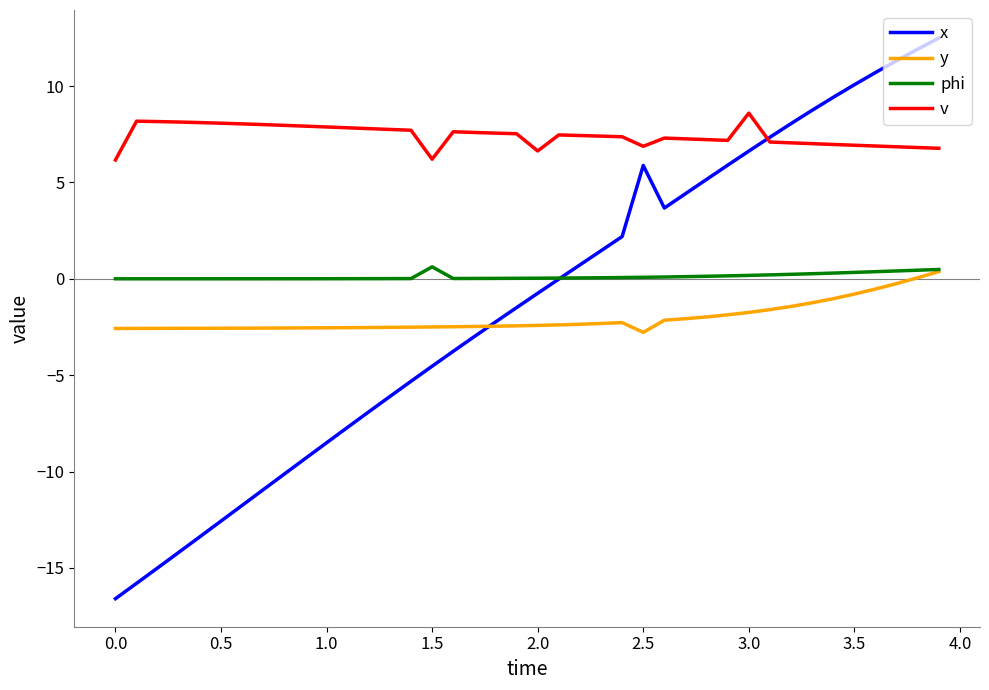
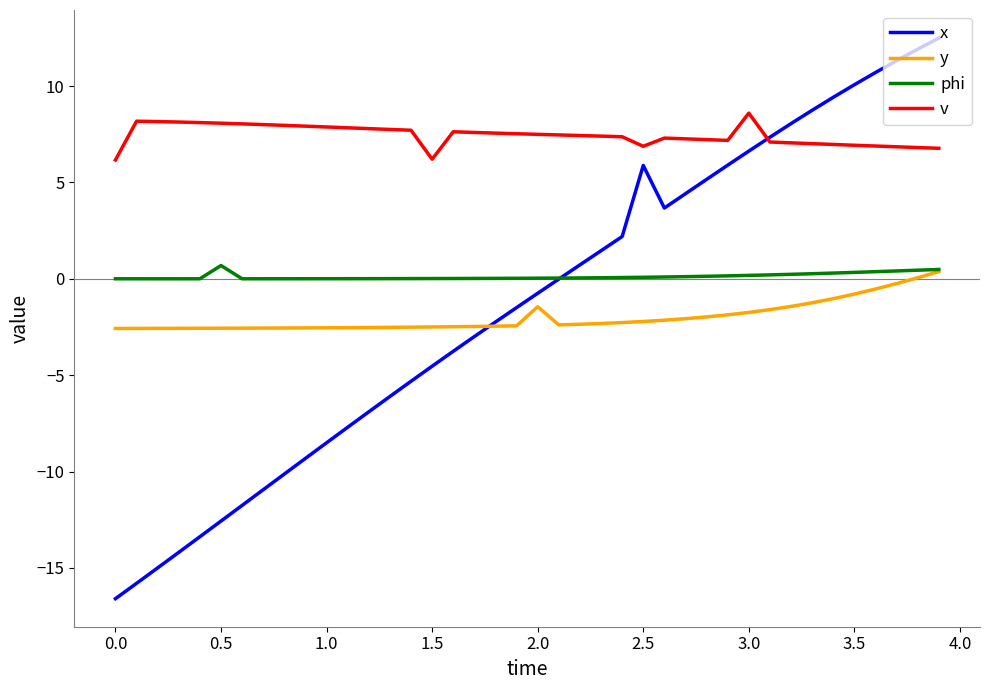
  {
    "x": {
      "0.0": -16.6,
      "0.5": -12.6,
      "1.0": -8.5,
      "1.5": -4.5,
      "2.0": -0.8,
      "2.5": 5.9,
      "3.0": 6.6,
      "3.5": 10.1
    },
    "y": {
      "0.0": -2.6,
      "0.5": -2.6,
      "1.0": -2.5,
      "1.5": -2.5,
-     "2.0": -2.4,
-     "2.5": -2.8,
+     "2.0": -1.4,
+     "2.5": -2.2,
      "3.0": -1.7,
      "3.5": -0.8
    },
    "phi": {
      "0.0": 0.0,
-     "0.5": 0.0,
+     "0.5": 0.7,
      "1.0": 0.0,
-     "1.5": 0.6,
+     "1.5": 0.0,
      "2.0": 0.0,
      "2.5": 0.1,
      "3.0": 0.2,
      "3.5": 0.3
    },
    "v": {
      "0.0": 6.2,
      "0.5": 8.1,
      "1.0": 7.9,
      "1.5": 6.2,
-     "2.0": 6.6,
+     "2.0": 7.5,
      "2.5": 6.9,
      "3.0": 8.6,
      "3.5": 6.9
    }
  }
